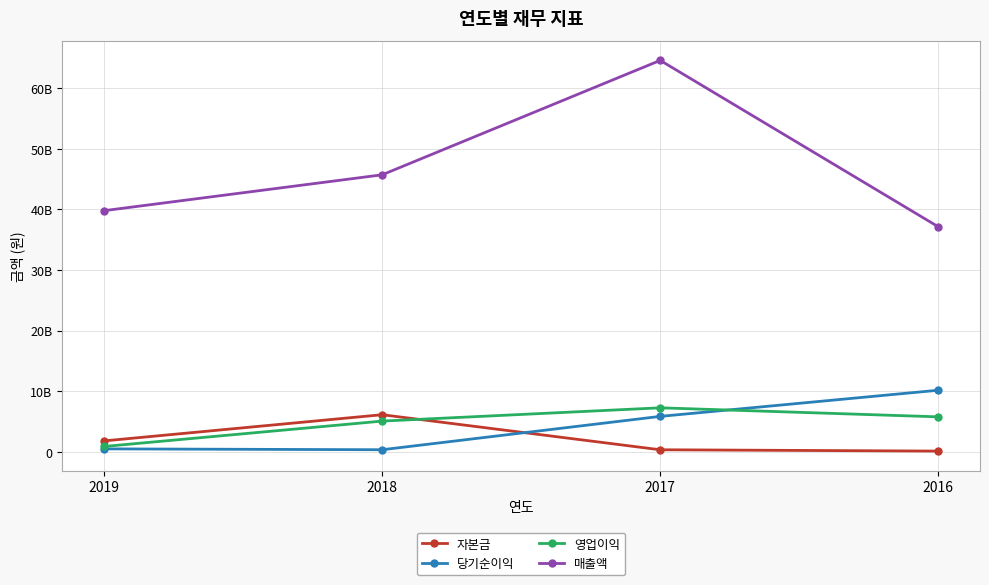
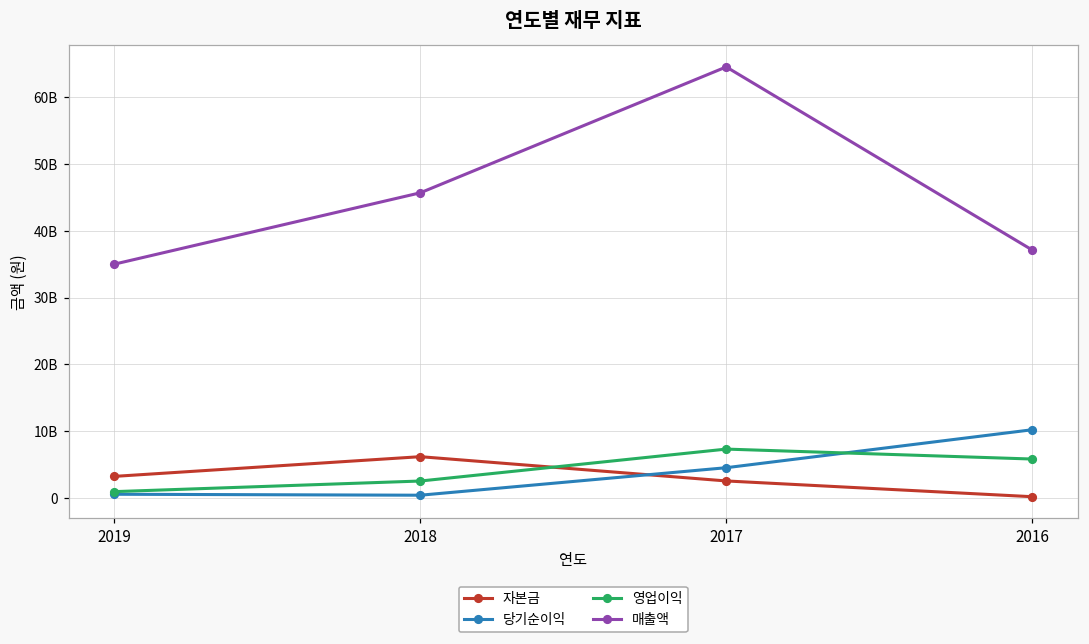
  {
    "자본금": {
-     "2019": 2000000000,
+     "2019": 3000000000,
      "2018": 6000000000,
-     "2017": 0,
+     "2017": 3000000000,
      "2016": 0
    },
    "당기순이익": {
      "2018": 0,
-     "2017": 6000000000,
+     "2017": 4000000000,
      "2016": 10000000000
    },
    "영업이익": {
-     "2018": 5000000000,
+     "2018": 2000000000,
      "2017": 7000000000,
      "2016": 6000000000
    },
    "매출액": {
-     "2019": 40000000000,
+     "2019": 35000000000,
      "2018": 46000000000,
      "2017": 65000000000,
      "2016": 37000000000
    }
  }
